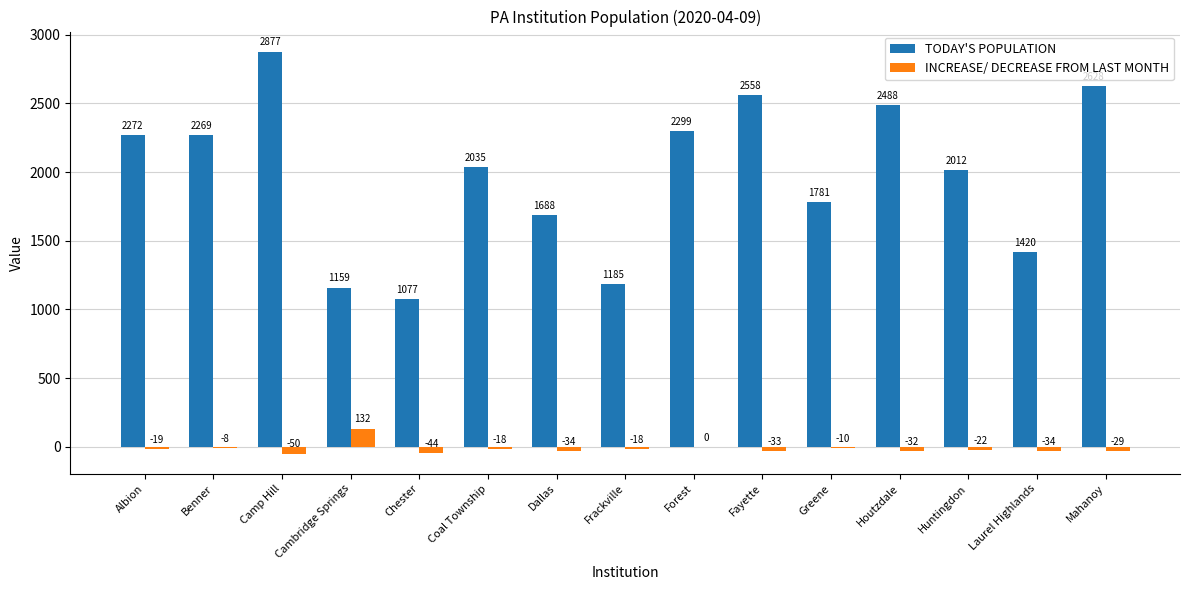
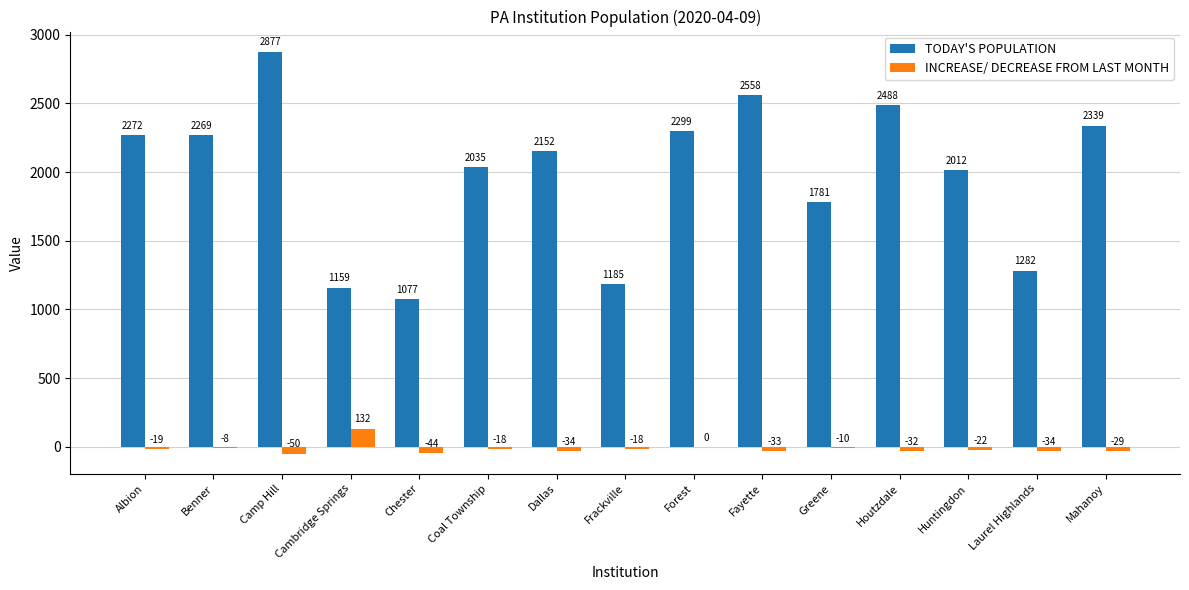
  {
    "TODAY'S POPULATION": {
      "Albion": 2272,
      "Benner": 2269,
      "Camp Hill": 2877,
      "Cambridge Springs": 1159,
      "Chester": 1077,
      "Coal Township": 2035,
-     "Dallas": 1688,
+     "Dallas": 2152,
      "Frackville": 1185,
      "Forest": 2299,
      "Fayette": 2558,
      "Greene": 1781,
      "Houtzdale": 2488,
      "Huntingdon": 2012,
-     "Laurel Highlands": 1420,
-     "Mahanoy": 2630
+     "Laurel Highlands": 1282,
+     "Mahanoy": 2340
    },
    "INCREASE/ DECREASE FROM LAST MONTH": {
      "Albion": -19,
      "Benner": -8,
      "Camp Hill": -50,
      "Cambridge Springs": 132,
      "Chester": -44,
      "Coal Township": -18,
      "Dallas": -34,
      "Frackville": -18,
      "Forest": 0,
      "Fayette": -33,
      "Greene": -10,
      "Houtzdale": -32,
      "Huntingdon": -22,
      "Laurel Highlands": -34,
      "Mahanoy": -29
    }
  }
